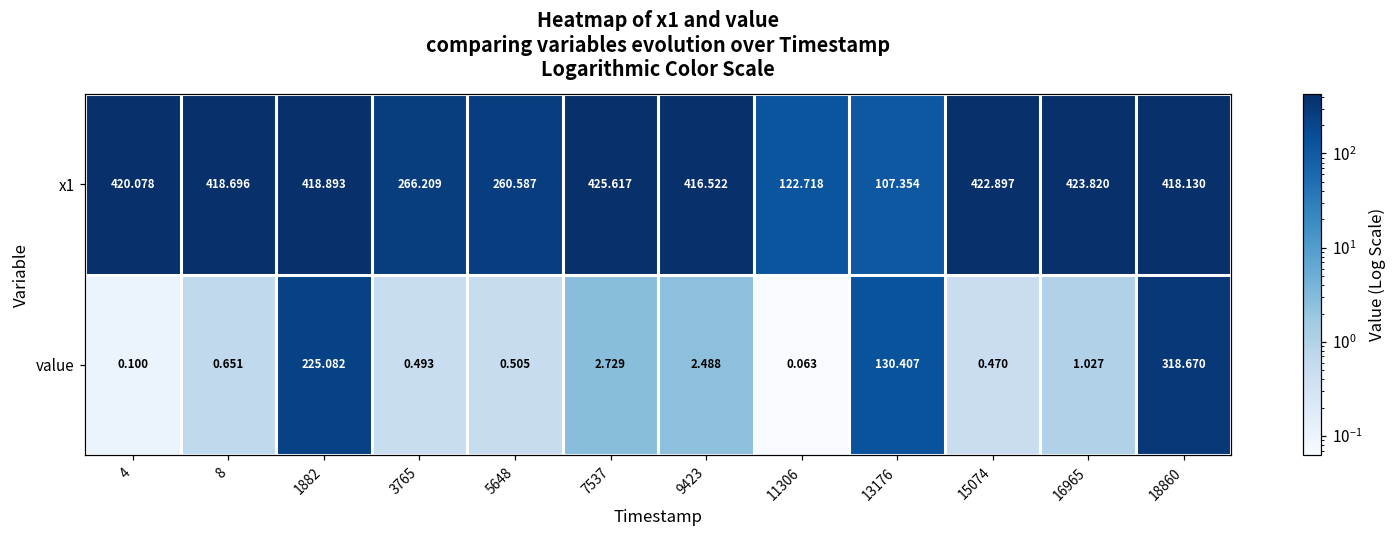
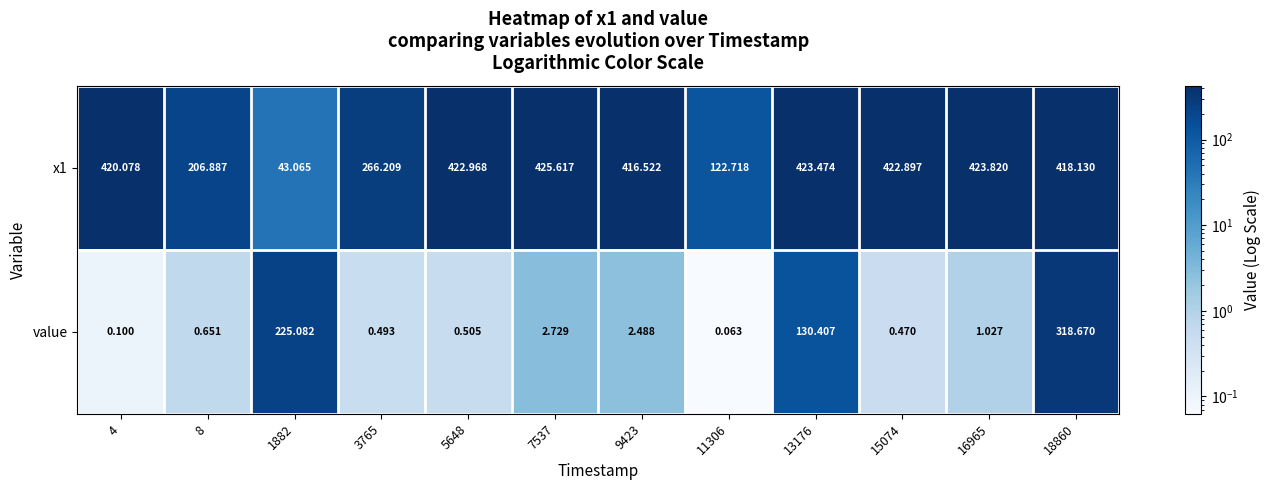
  {
    "x1": {
      "4": 420.078,
-     "8": 418.696,
-     "1882": 418.893,
+     "8": 206.887,
+     "1882": 43.065,
      "3765": 266.209,
-     "5648": 260.587,
+     "5648": 422.968,
      "7537": 425.617,
      "9423": 416.522,
      "11306": 122.718,
-     "13176": 107.354,
+     "13176": 423.474,
      "15074": 422.897,
      "16965": 423.820,
      "18860": 418.130
    },
    "value": {
      "4": 0.100,
      "8": 0.651,
      "1882": 225.082,
      "3765": 0.493,
      "5648": 0.505,
      "7537": 2.729,
      "9423": 2.488,
      "11306": 0.063,
      "13176": 130.407,
      "15074": 0.470,
      "16965": 1.027,
      "18860": 318.670
    }
  }
